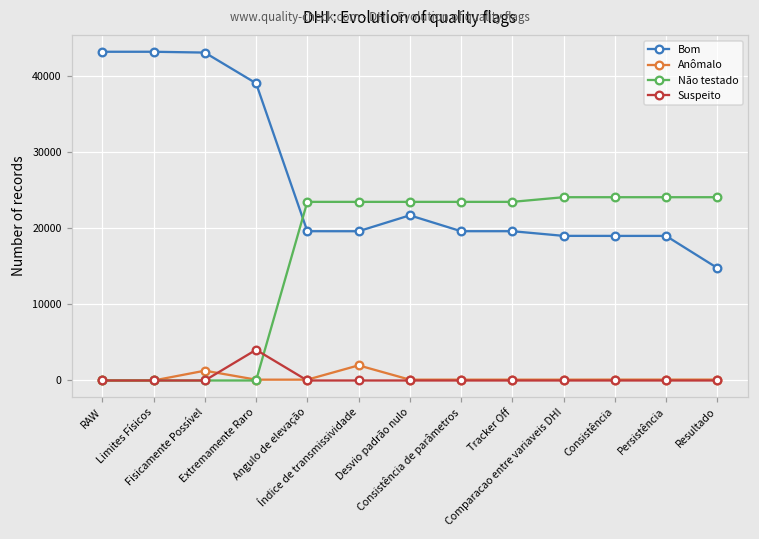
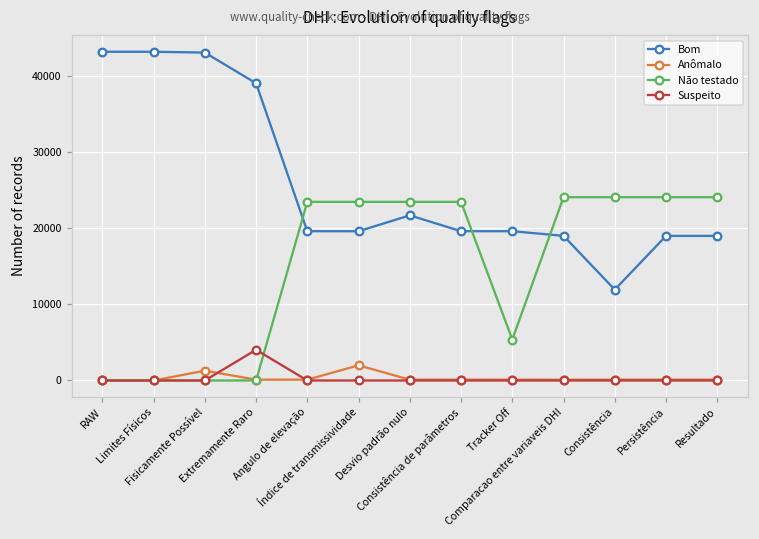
  {
    "Bom": {
      "RAW": 43000,
      "Limites Físicos": 43000,
      "Fisicamente Possível": 43000,
      "Extremamente Raro": 39000,
      "Angulo de elevação": 20000,
      "Índice de transmissividade": 20000,
      "Desvio padrão nulo": 22000,
      "Consistência de parâmetros": 20000,
      "Tracker Off": 20000,
      "Comparacao entre variaveis DHI": 19000,
-     "Consistência": 19000,
+     "Consistência": 12000,
      "Persistência": 19000,
-     "Resultado": 15000
+     "Resultado": 19000
    },
    "Anômalo": {
      "Fisicamente Possível": 1000,
      "Índice de transmissividade": 2000
    },
    "Não testado": {
      "Angulo de elevação": 23000,
      "Índice de transmissividade": 23000,
      "Desvio padrão nulo": 23000,
      "Consistência de parâmetros": 23000,
-     "Tracker Off": 23000,
+     "Tracker Off": 5000,
      "Comparacao entre variaveis DHI": 24000,
      "Consistência": 24000,
      "Persistência": 24000,
      "Resultado": 24000
    },
    "Suspeito": {
      "Extremamente Raro": 4000,
      "Índice de transmissividade": 0
    }
  }
